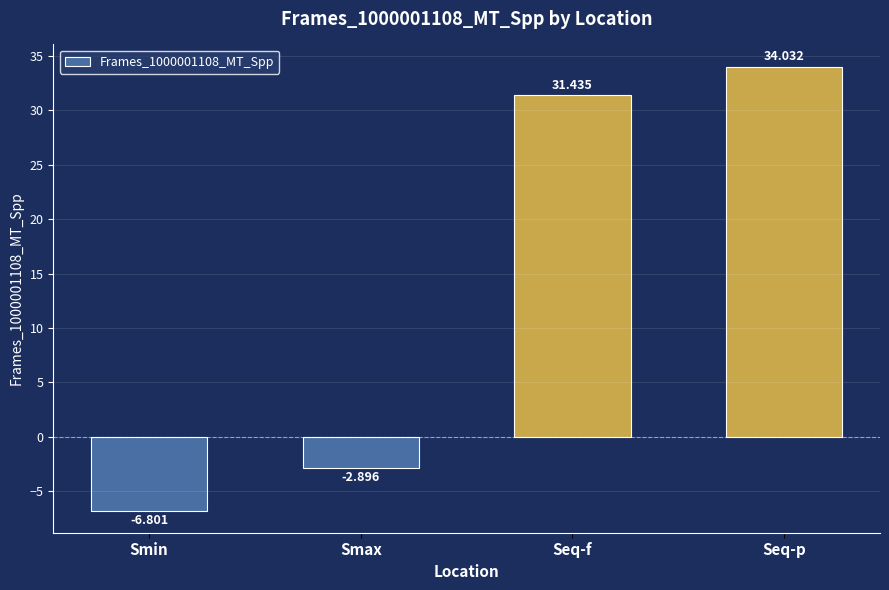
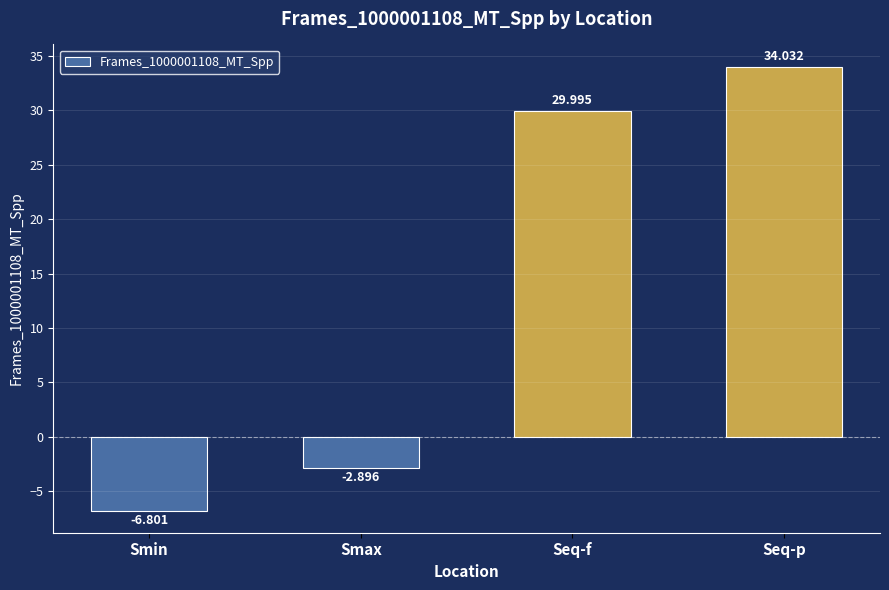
  {
    "Smin": -6.801,
    "Smax": -2.896,
-   "Seq-f": 31.435,
+   "Seq-f": 29.995,
    "Seq-p": 34.032
  }
